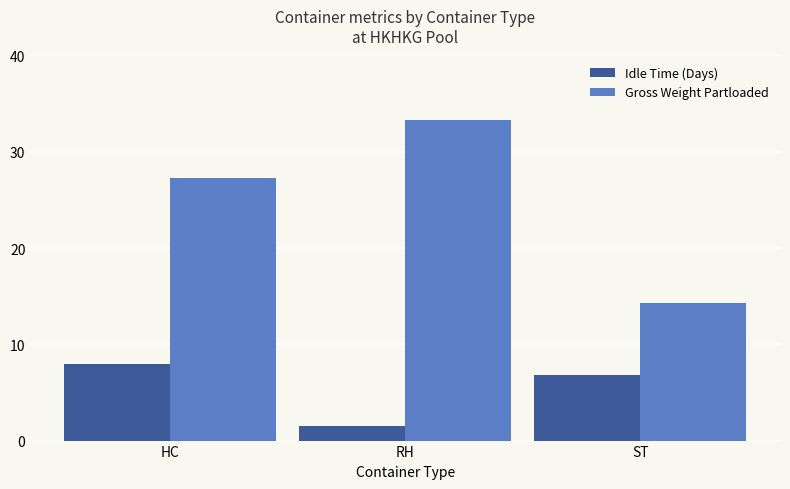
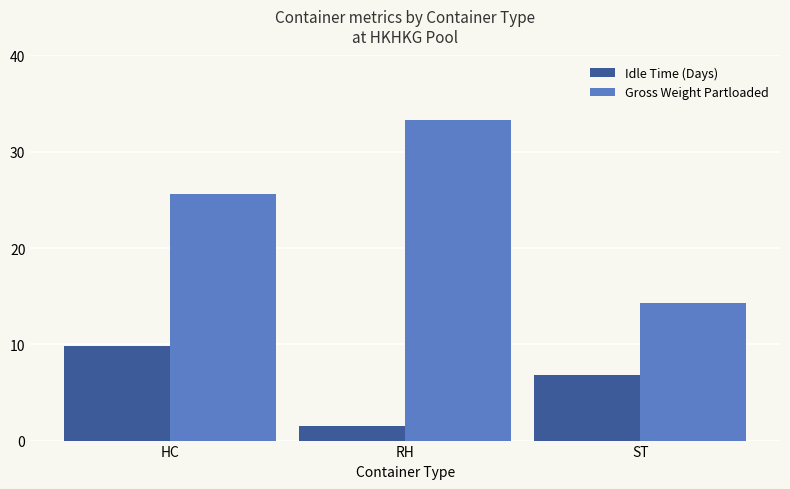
  {
    "Idle Time (Days)": {
-     "HC": 8,
+     "HC": 10,
      "RH": 1,
      "ST": 7
    },
    "Gross Weight Partloaded": {
-     "HC": 27,
+     "HC": 26,
      "RH": 33,
      "ST": 14
    }
  }
